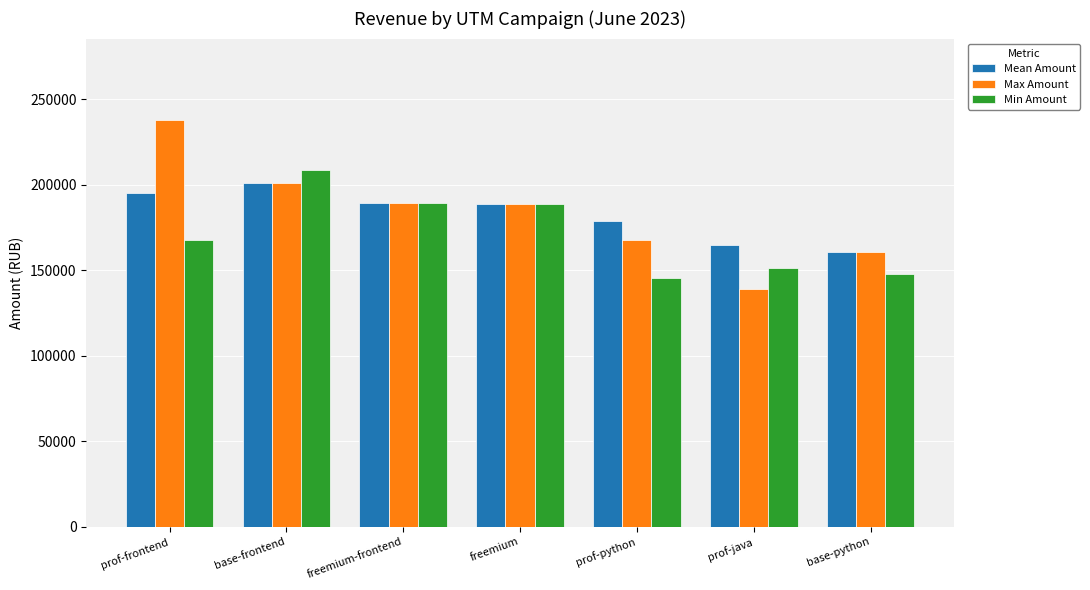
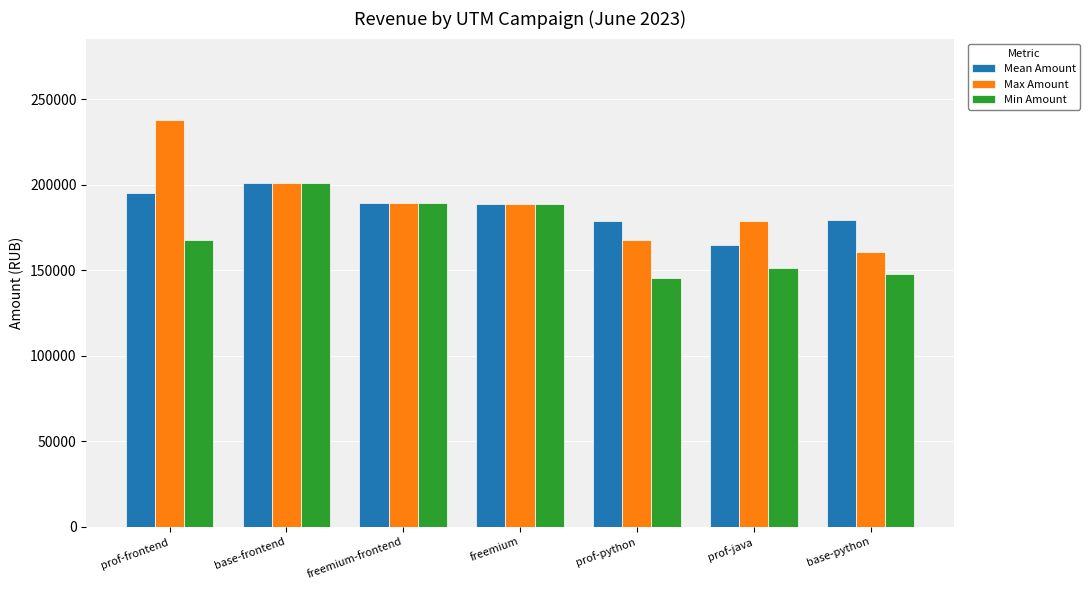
  {
    "Mean Amount": {
      "prof-frontend": 195000,
      "base-frontend": 201000,
      "freemium-frontend": 189000,
      "freemium": 189000,
      "prof-python": 179000,
      "prof-java": 165000,
-     "base-python": 161000
+     "base-python": 179000
    },
    "Max Amount": {
      "prof-frontend": 238000,
      "base-frontend": 201000,
      "freemium-frontend": 189000,
      "freemium": 189000,
      "prof-python": 168000,
-     "prof-java": 139000,
+     "prof-java": 179000,
      "base-python": 161000
    },
    "Min Amount": {
      "prof-frontend": 168000,
-     "base-frontend": 209000,
+     "base-frontend": 201000,
      "freemium-frontend": 189000,
      "freemium": 189000,
      "prof-python": 146000,
      "prof-java": 151000,
      "base-python": 148000
    }
  }
